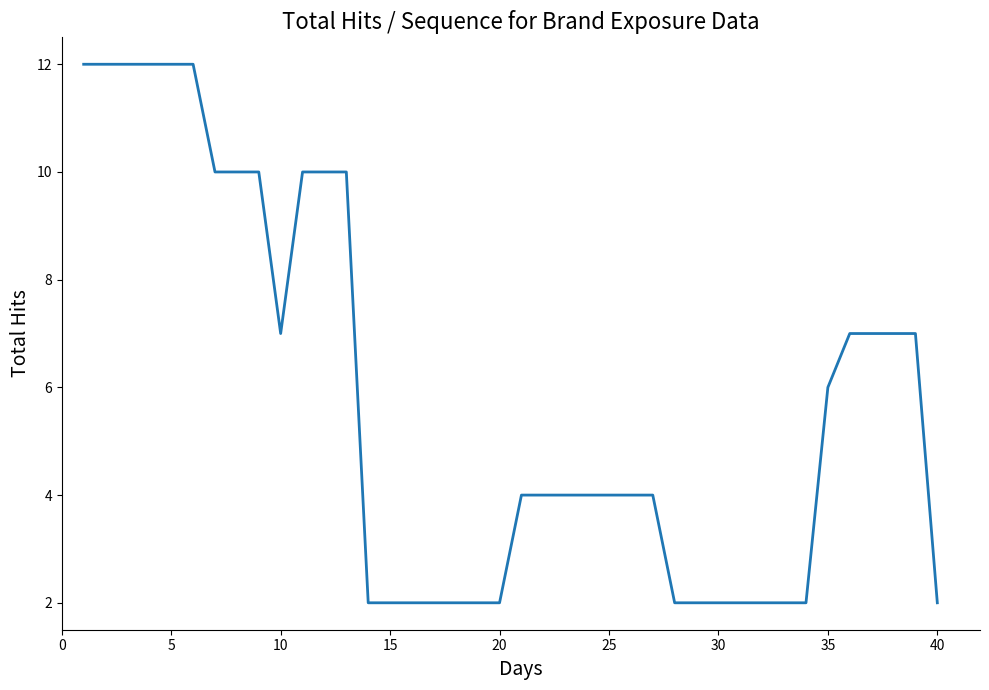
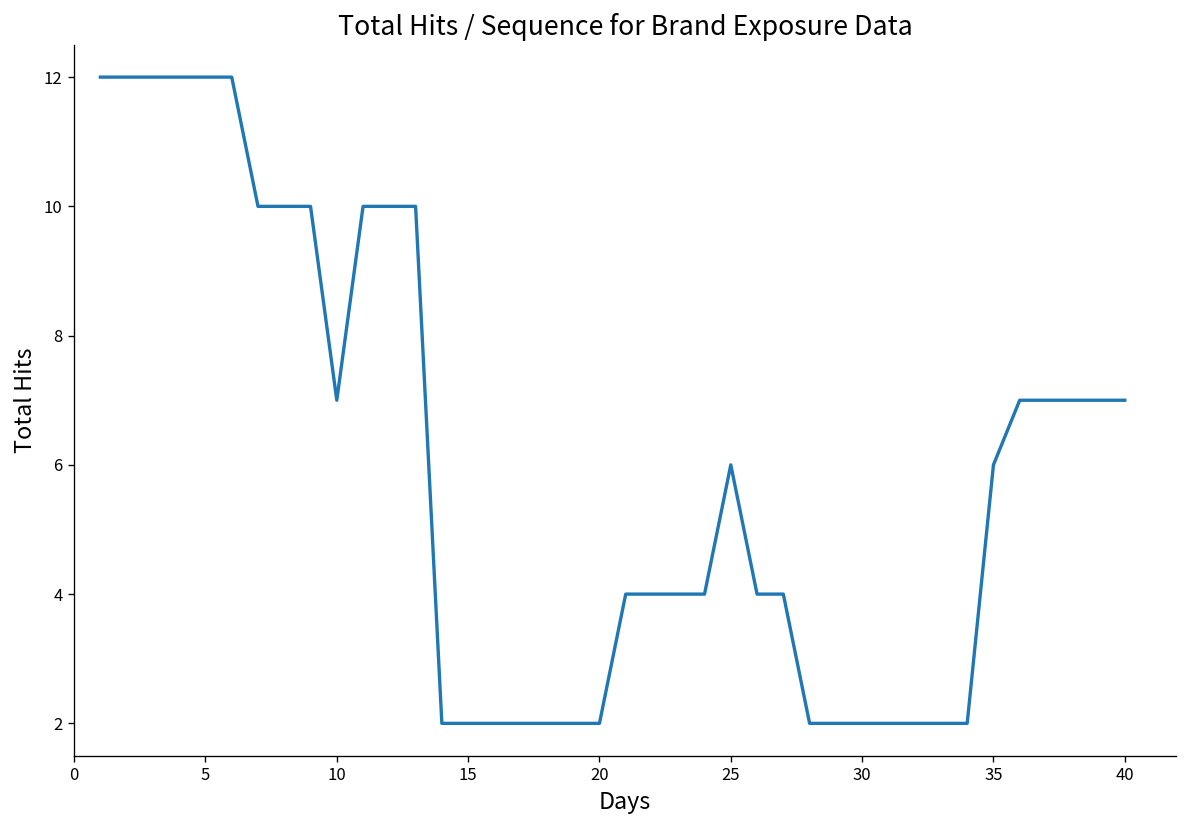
  {
    "5": 12,
    "10": 7,
    "15": 2,
    "20": 2,
-   "25": 4,
+   "25": 6,
    "30": 2,
    "35": 6,
-   "40": 2
+   "40": 7
  }
